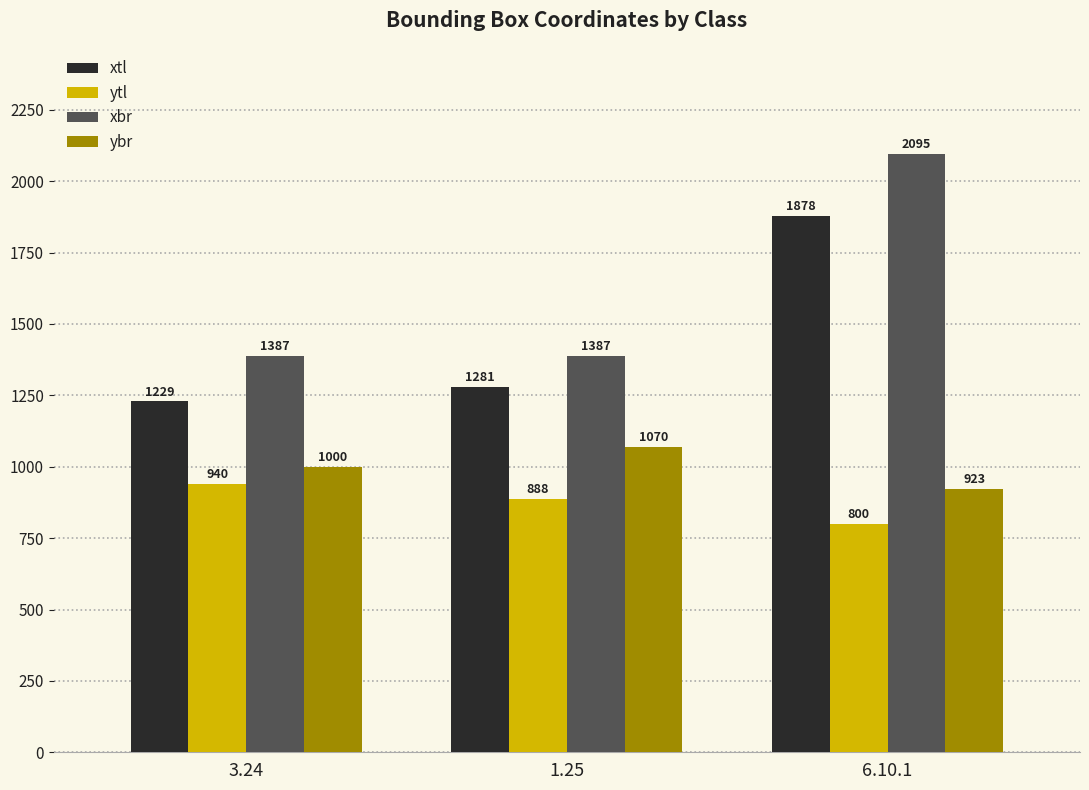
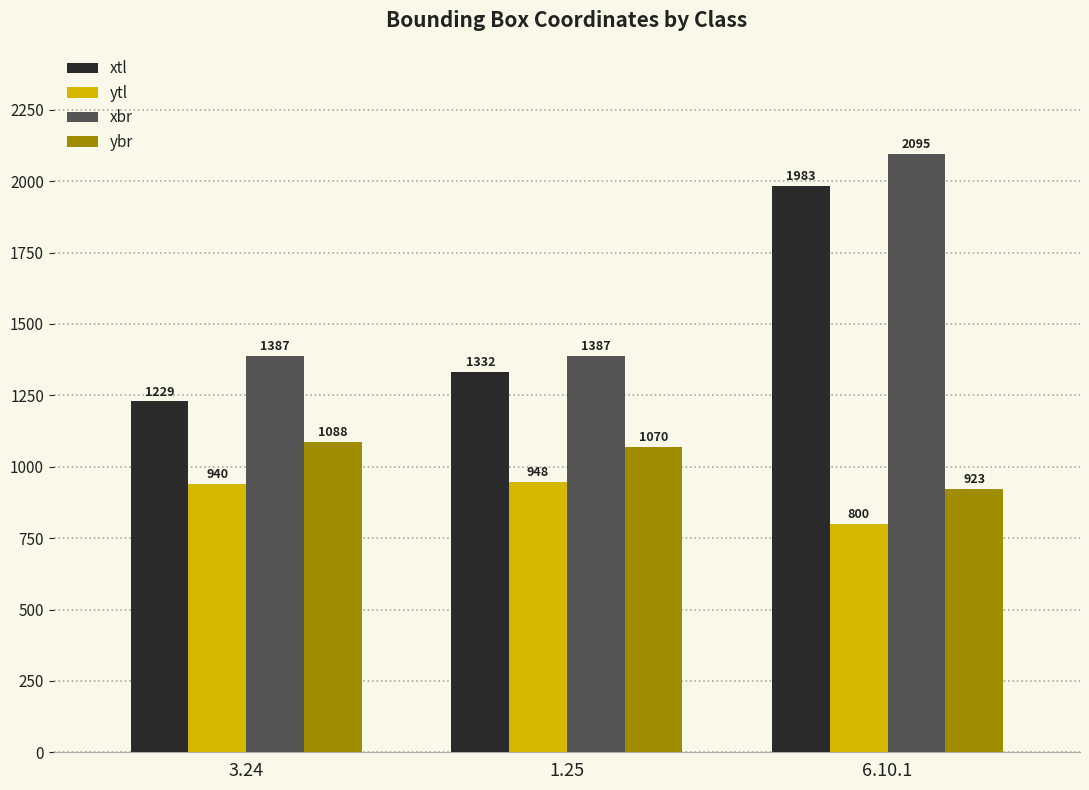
  {
    "xtl": {
      "3.24": 1229,
-     "1.25": 1281,
-     "6.10.1": 1878
+     "1.25": 1332,
+     "6.10.1": 1983
    },
    "ytl": {
      "3.24": 940,
-     "1.25": 888,
+     "1.25": 948,
      "6.10.1": 800
    },
    "xbr": {
      "3.24": 1387,
      "1.25": 1387,
      "6.10.1": 2095
    },
    "ybr": {
-     "3.24": 1000,
+     "3.24": 1088,
      "1.25": 1070,
      "6.10.1": 923
    }
  }
